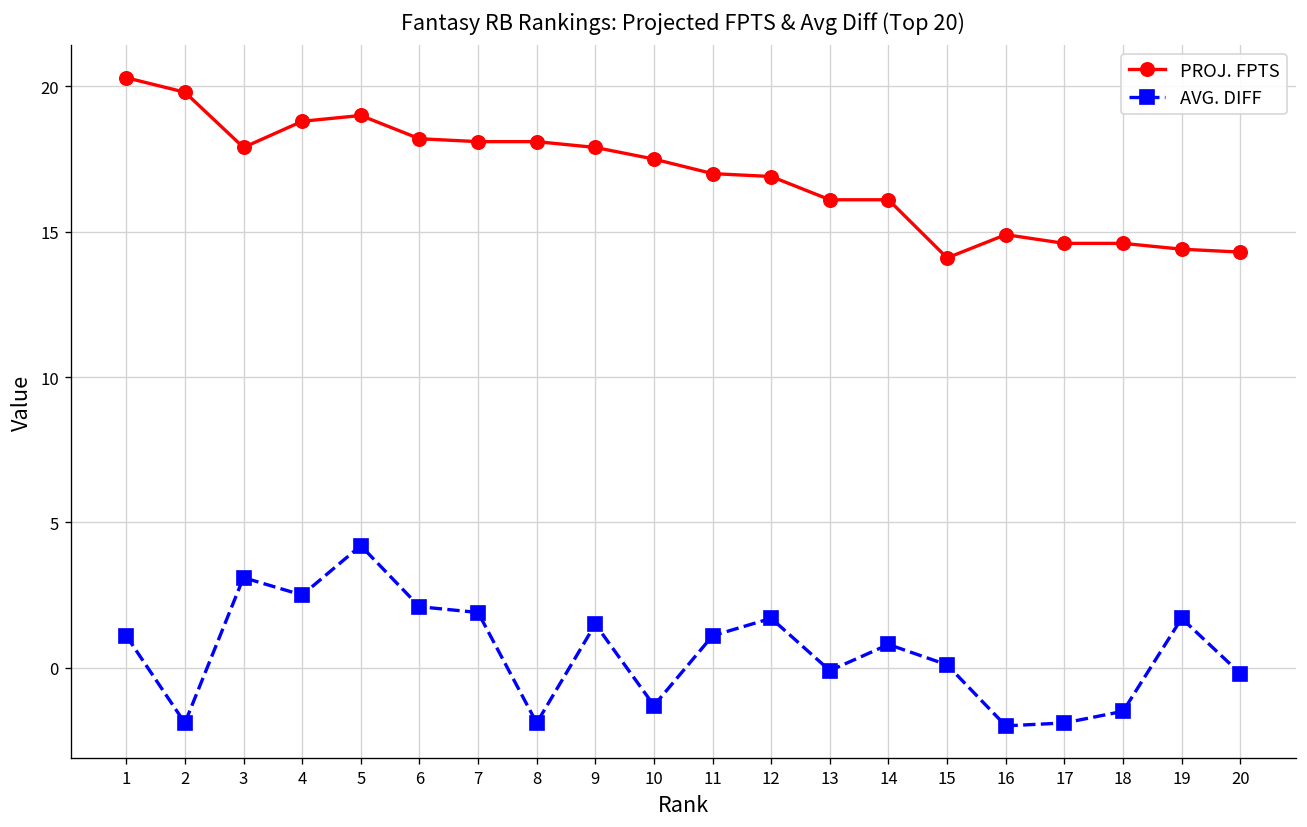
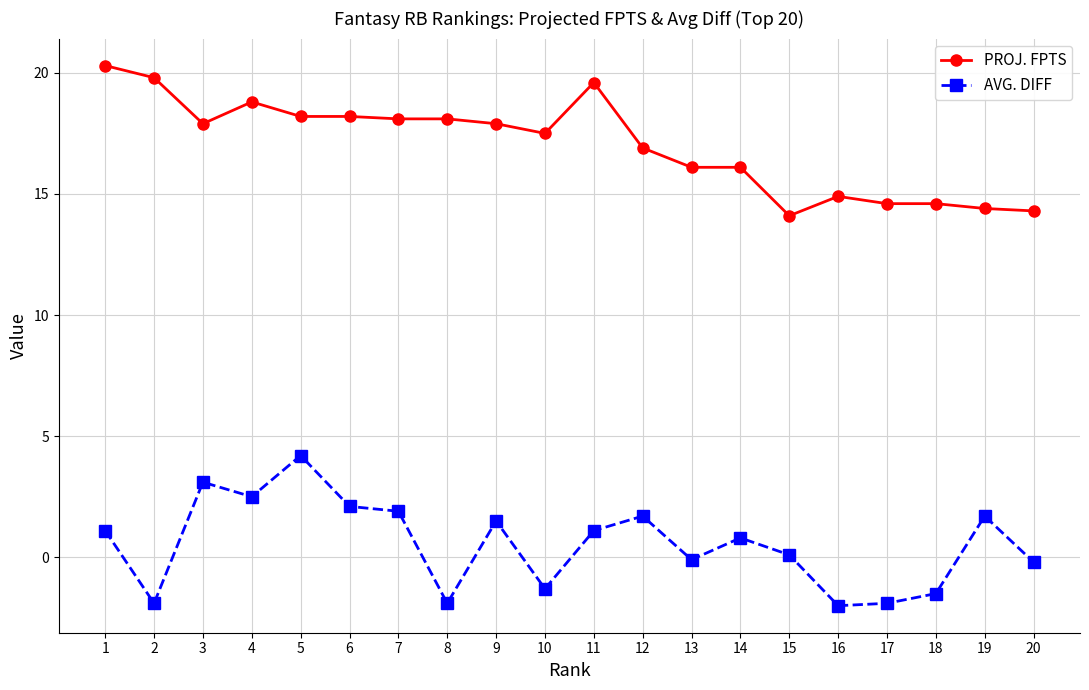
  {
    "PROJ. FPTS": {
      "1": 20.3,
      "2": 19.8,
      "3": 17.9,
      "4": 18.8,
-     "5": 19.0,
+     "5": 18.2,
      "6": 18.2,
      "7": 18.1,
      "8": 18.1,
      "9": 17.9,
      "10": 17.5,
-     "11": 17.0,
+     "11": 19.6,
      "12": 16.9,
      "13": 16.1,
      "14": 16.1,
      "15": 14.1,
      "16": 14.9,
      "17": 14.6,
      "18": 14.6,
      "19": 14.4,
      "20": 14.3
    },
    "AVG. DIFF": {
      "1": 1.1,
      "2": -1.9,
      "3": 3.1,
      "4": 2.5,
      "5": 4.2,
      "6": 2.1,
      "7": 1.9,
      "8": -1.9,
      "9": 1.5,
      "10": -1.3,
      "11": 1.1,
      "12": 1.7,
      "13": -0.1,
      "14": 0.8,
      "15": 0.1,
      "16": -2.0,
      "17": -1.9,
      "18": -1.5,
      "19": 1.7,
      "20": -0.2
    }
  }
